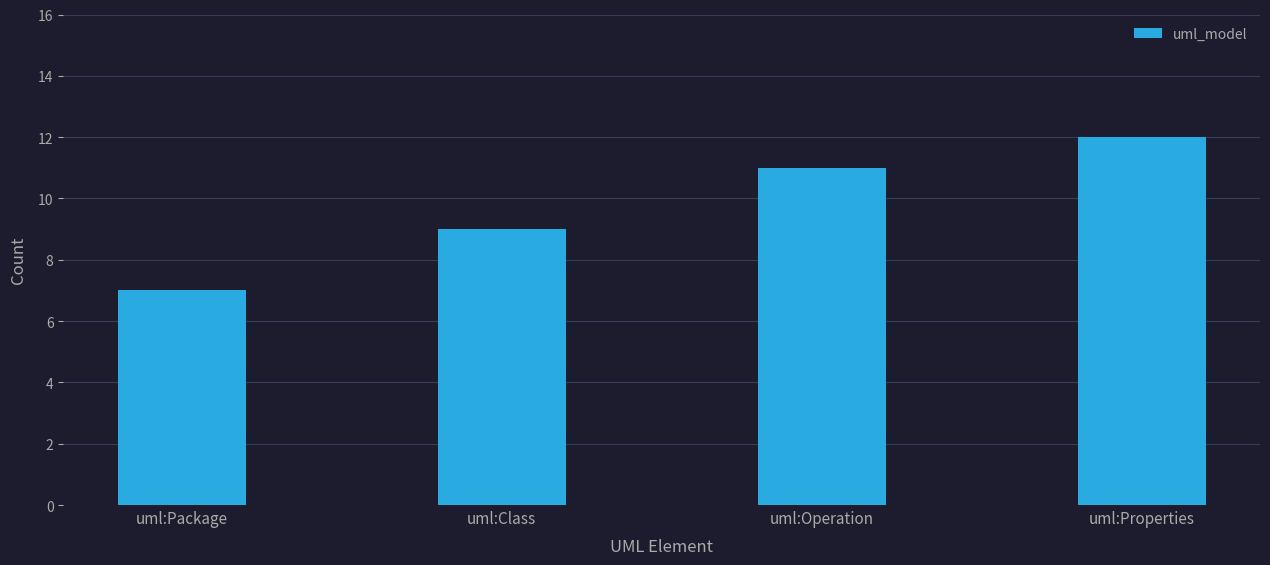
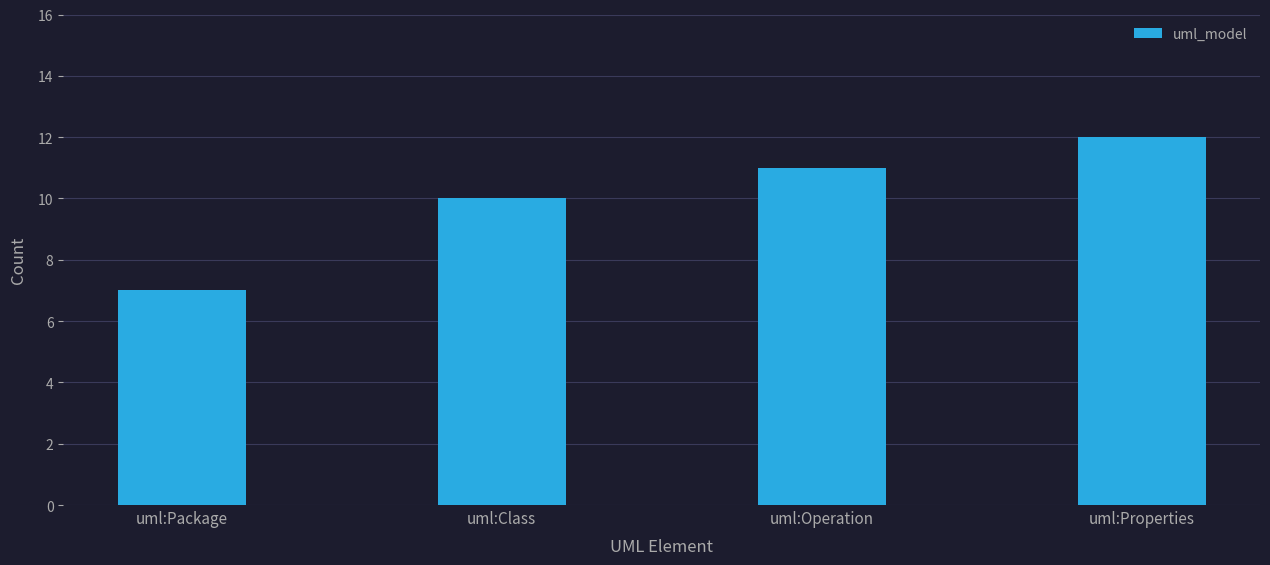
  {
    "uml:Package": 7,
-   "uml:Class": 9,
+   "uml:Class": 10,
    "uml:Operation": 11,
    "uml:Properties": 12
  }
